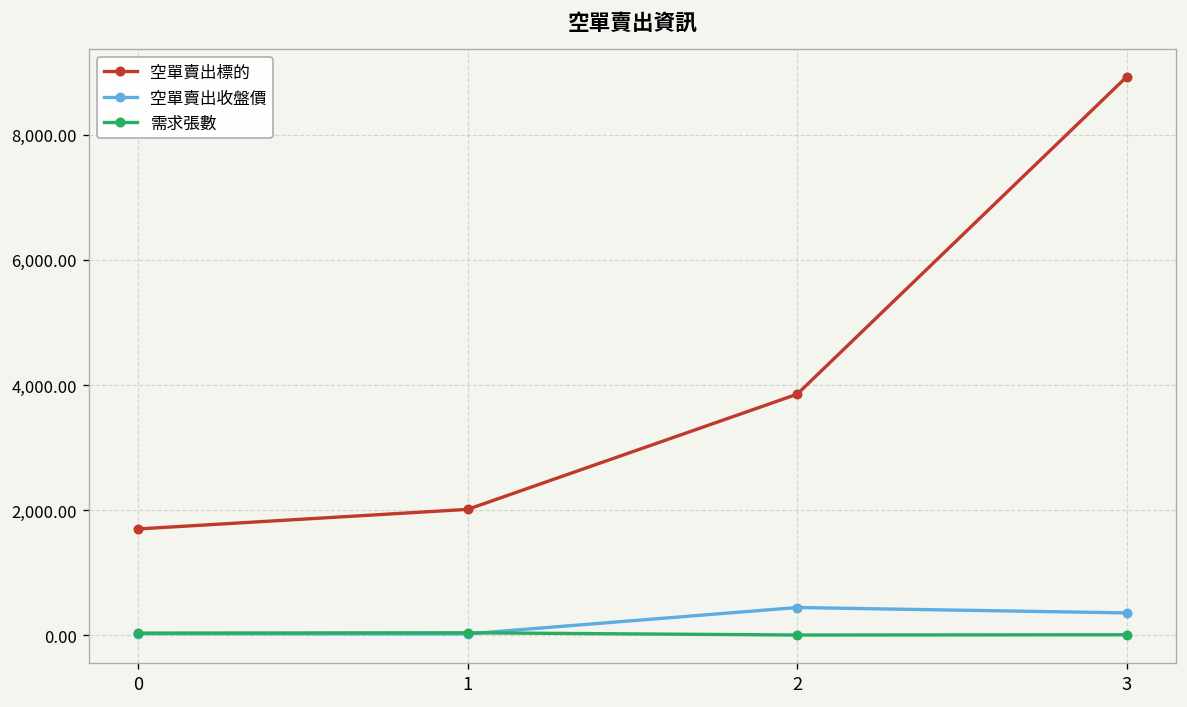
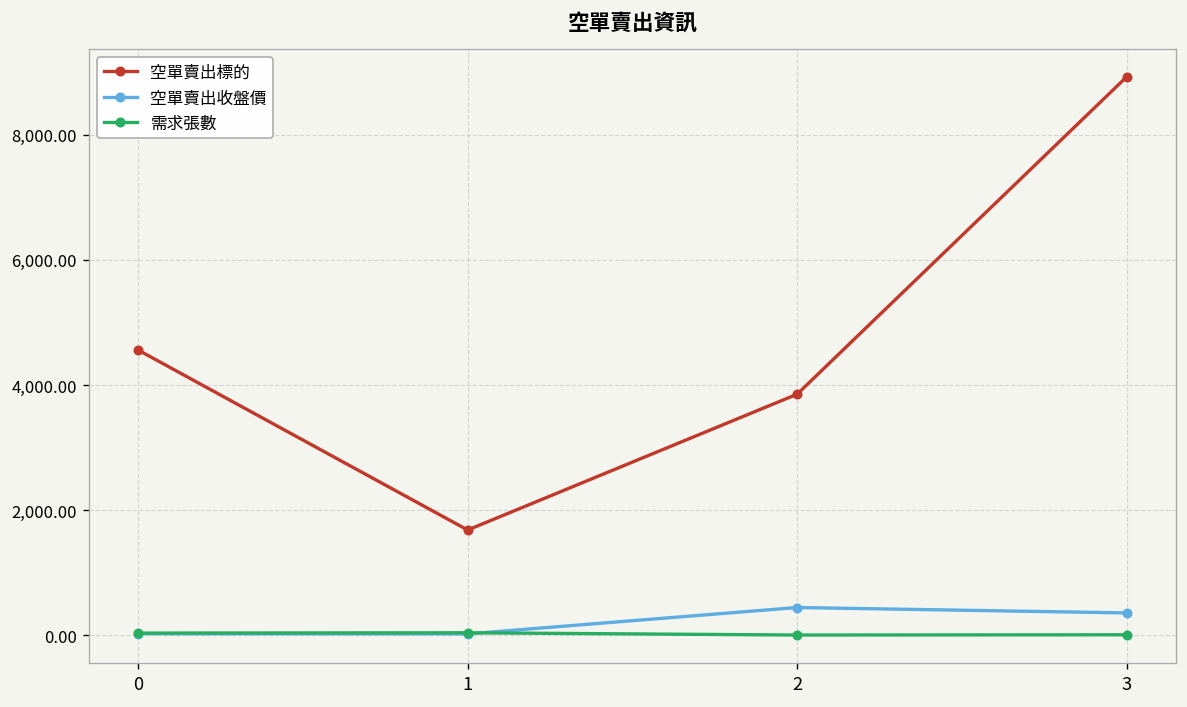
  {
    "空單賣出標的": {
-     "0": "1,700",
-     "1": "2,000",
+     "0": "4,600",
+     "1": "1,700",
      "2": "3,900",
      "3": "8,900"
    },
    "空單賣出收盤價": {
      "2": "400",
      "3": "400"
    },
    "需求張數": {
      "2": "0",
      "3": "0"
    }
  }
